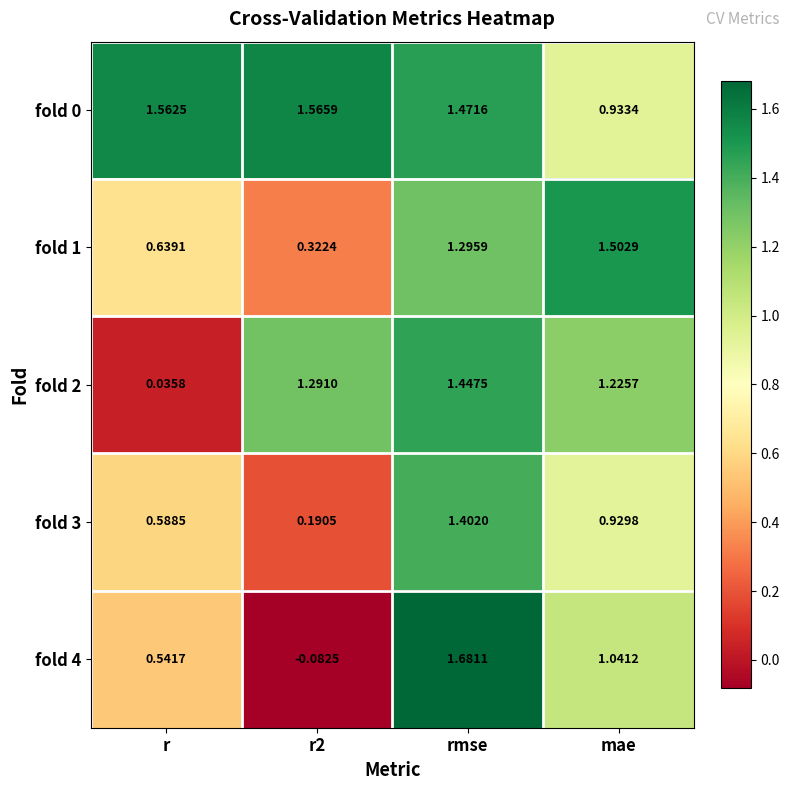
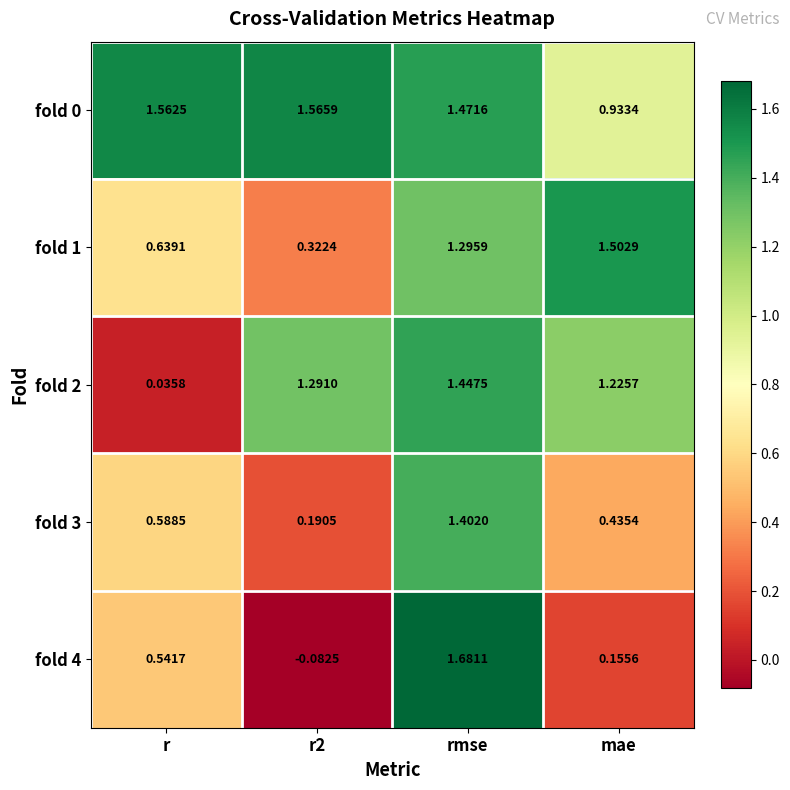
  {
    "fold 0": {
      "r": 1.5625,
      "r2": 1.5659,
      "rmse": 1.4716,
      "mae": 0.9334
    },
    "fold 1": {
      "r": 0.6391,
      "r2": 0.3224,
      "rmse": 1.2959,
      "mae": 1.5029
    },
    "fold 2": {
      "r": 0.0358,
      "r2": 1.2910,
      "rmse": 1.4475,
      "mae": 1.2257
    },
    "fold 3": {
      "r": 0.5885,
      "r2": 0.1905,
      "rmse": 1.4020,
-     "mae": 0.9298
+     "mae": 0.4354
    },
    "fold 4": {
      "r": 0.5417,
      "r2": -0.0825,
      "rmse": 1.6811,
-     "mae": 1.0412
+     "mae": 0.1556
    }
  }
